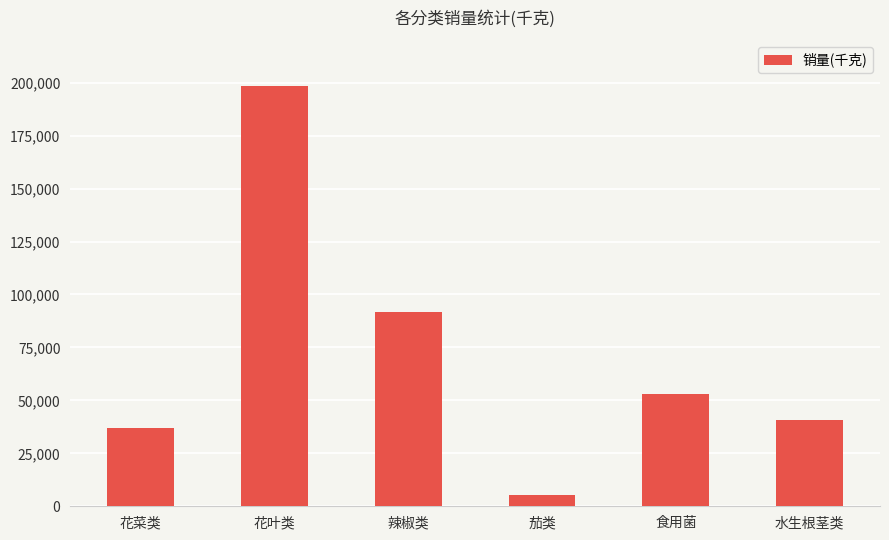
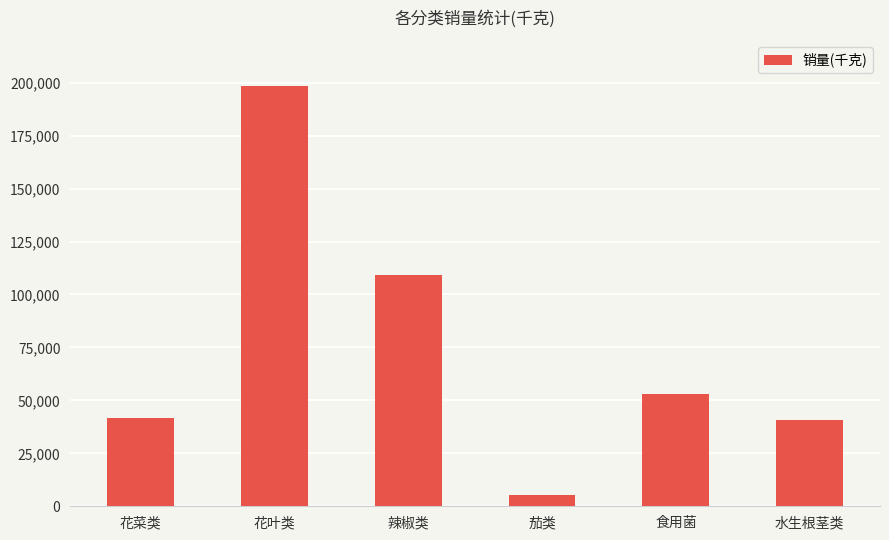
  {
-   "花菜类": "37,000",
+   "花菜类": "42,000",
    "花叶类": "199,000",
-   "辣椒类": "92,000",
+   "辣椒类": "109,000",
    "茄类": "5,000",
    "食用菌": "53,000",
    "水生根茎类": "41,000"
  }
